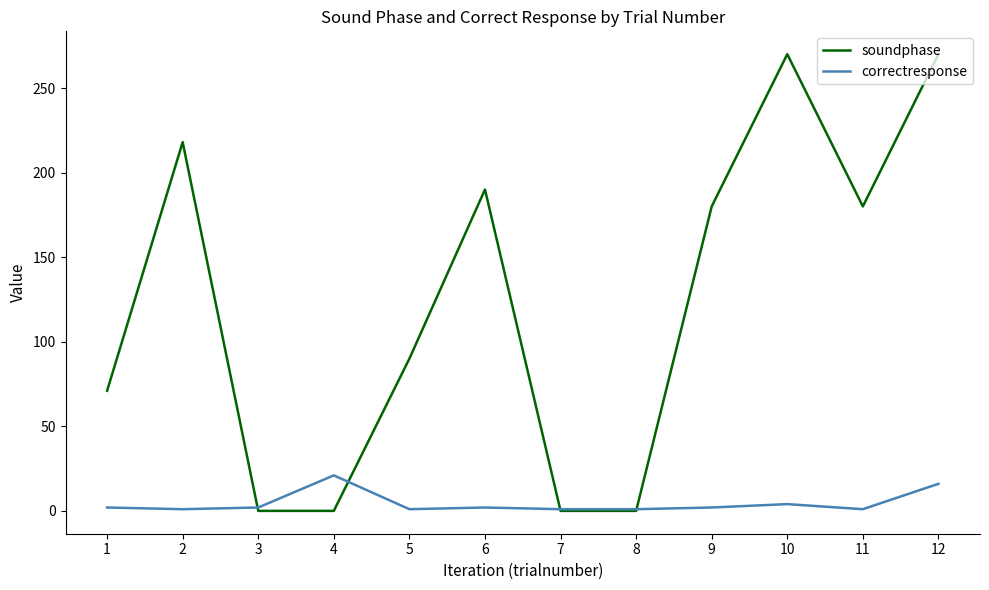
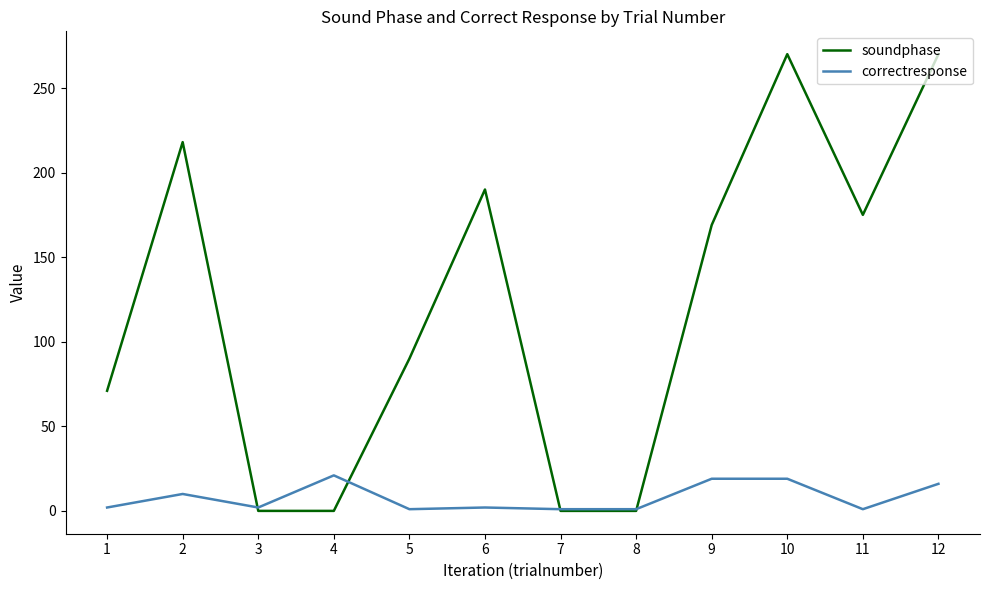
  {
    "soundphase": {
      "1": 71,
      "2": 218,
      "3": 0,
      "4": 0,
      "5": 90,
      "6": 190,
-     "9": 180,
+     "9": 169,
      "10": 270,
-     "11": 180
+     "11": 175
    },
    "correctresponse": {
      "1": 2,
-     "2": 1,
+     "2": 10,
      "3": 2,
      "4": 21,
      "5": 1,
      "6": 2,
-     "9": 2,
-     "10": 4,
+     "9": 19,
+     "10": 19,
      "11": 1,
      "12": 16
    }
  }
